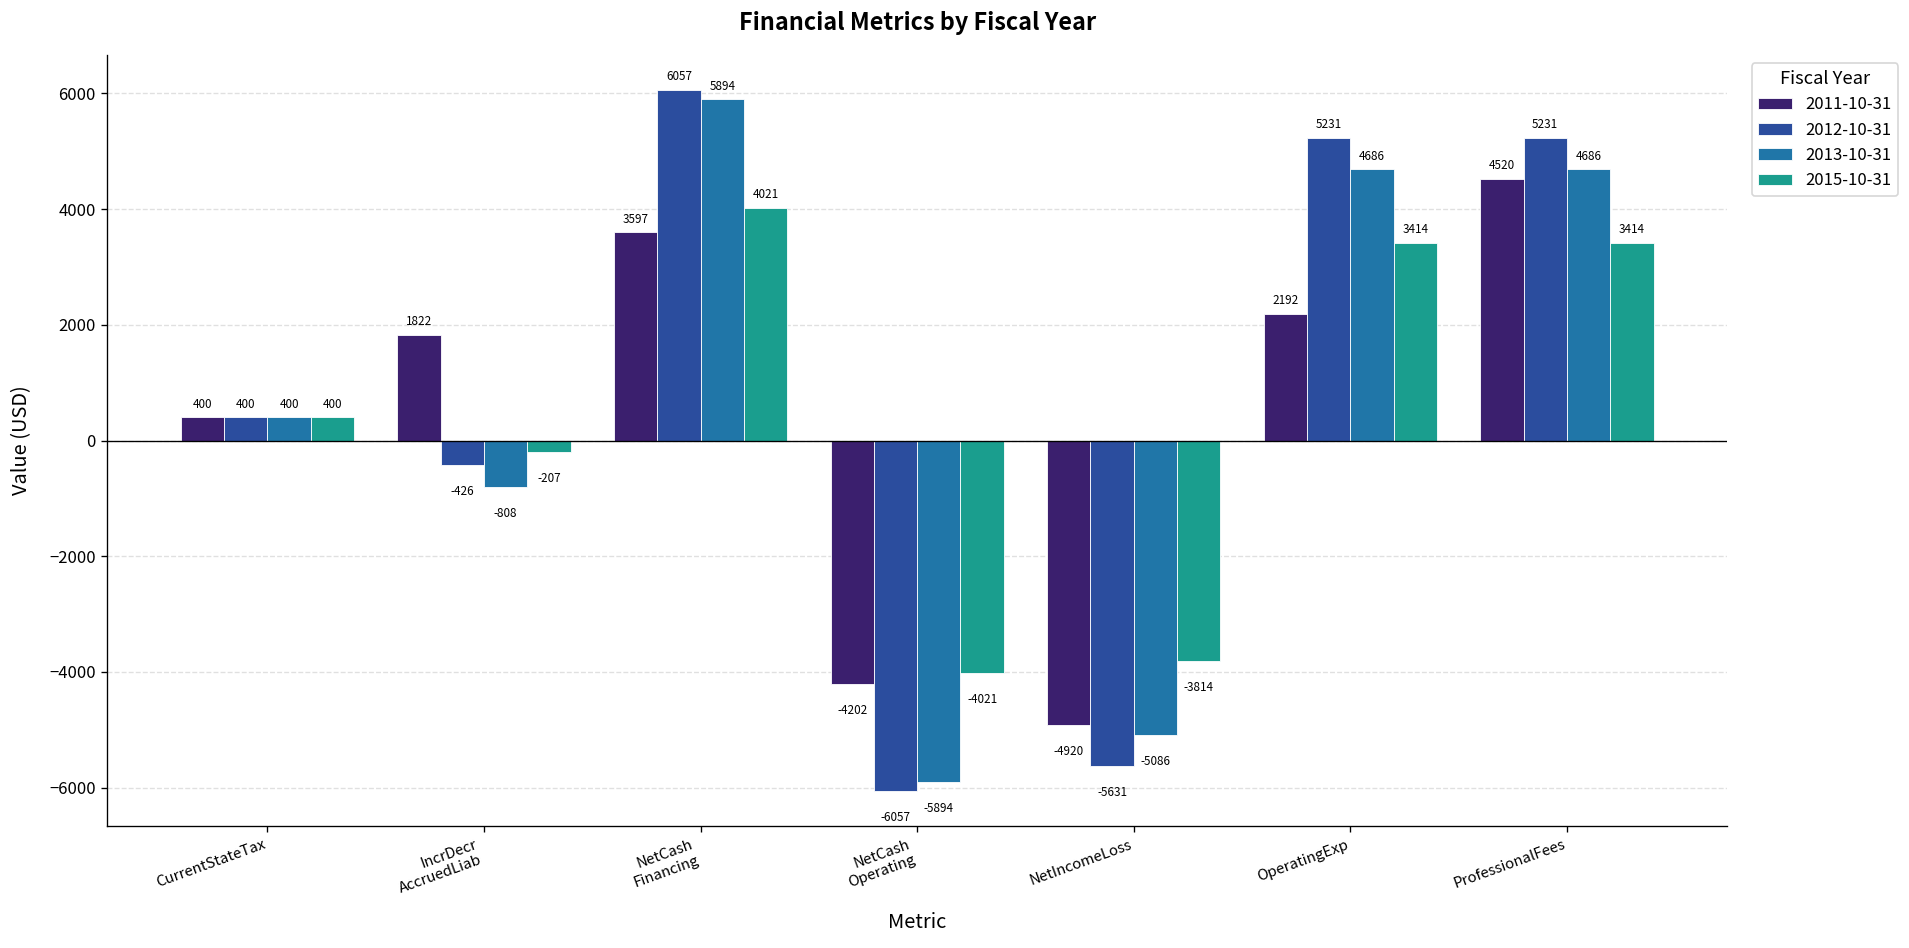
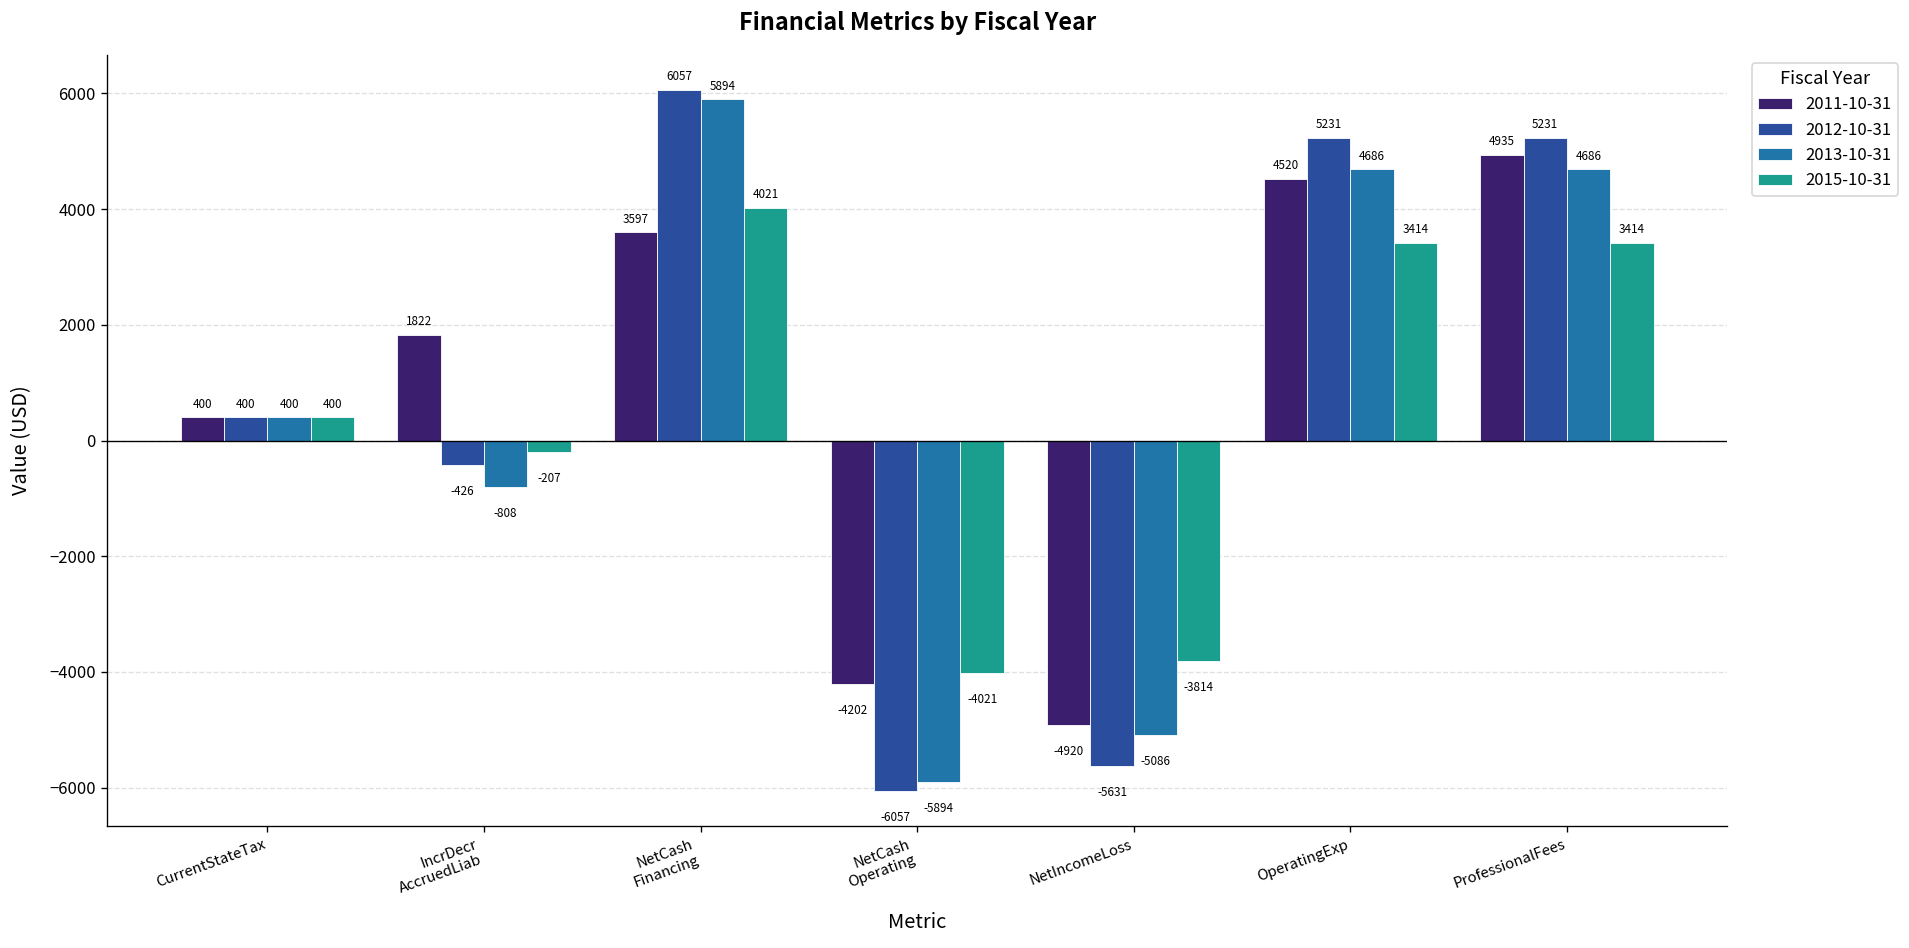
  {
    "2011-10-31": {
      "CurrentStateTax": 400,
      "IncrDecr AccruedLiab": 1822,
      "NetCash Financing": 3597,
      "NetCash Operating": -4202,
      "NetIncomeLoss": -4920,
-     "OperatingExp": 2192,
-     "ProfessionalFees": 4520
+     "OperatingExp": 4520,
+     "ProfessionalFees": 4935
    }
  }
